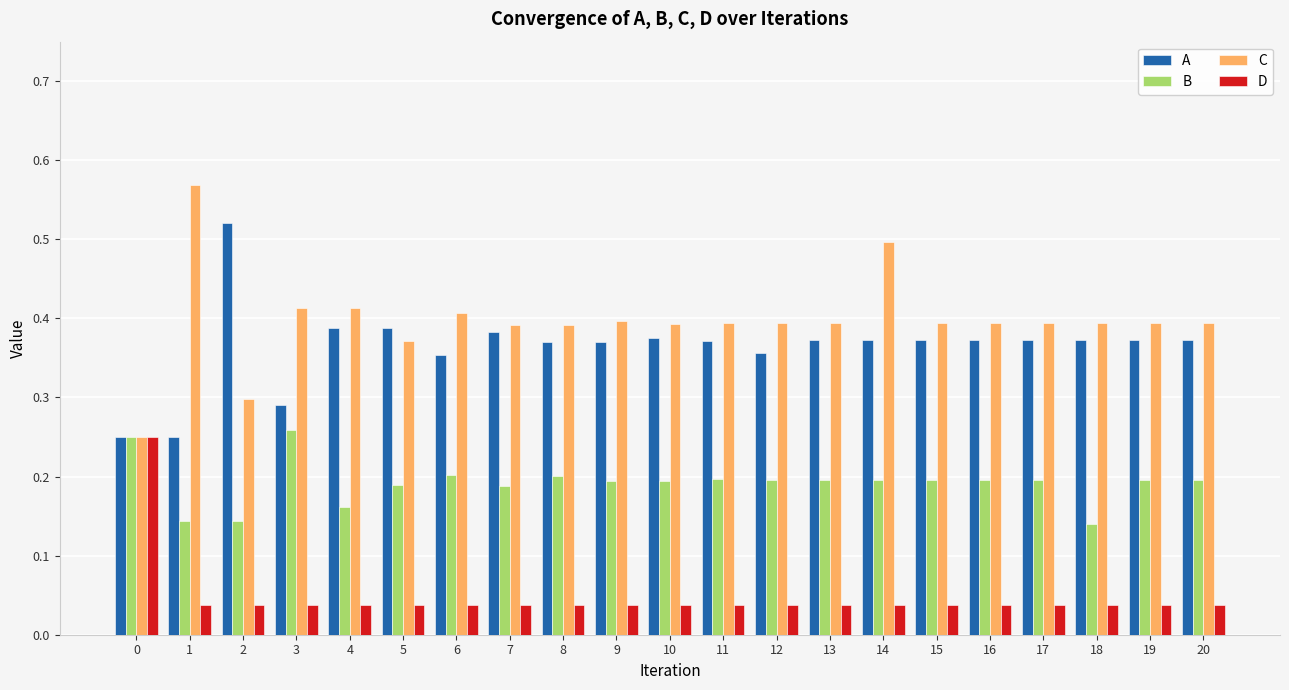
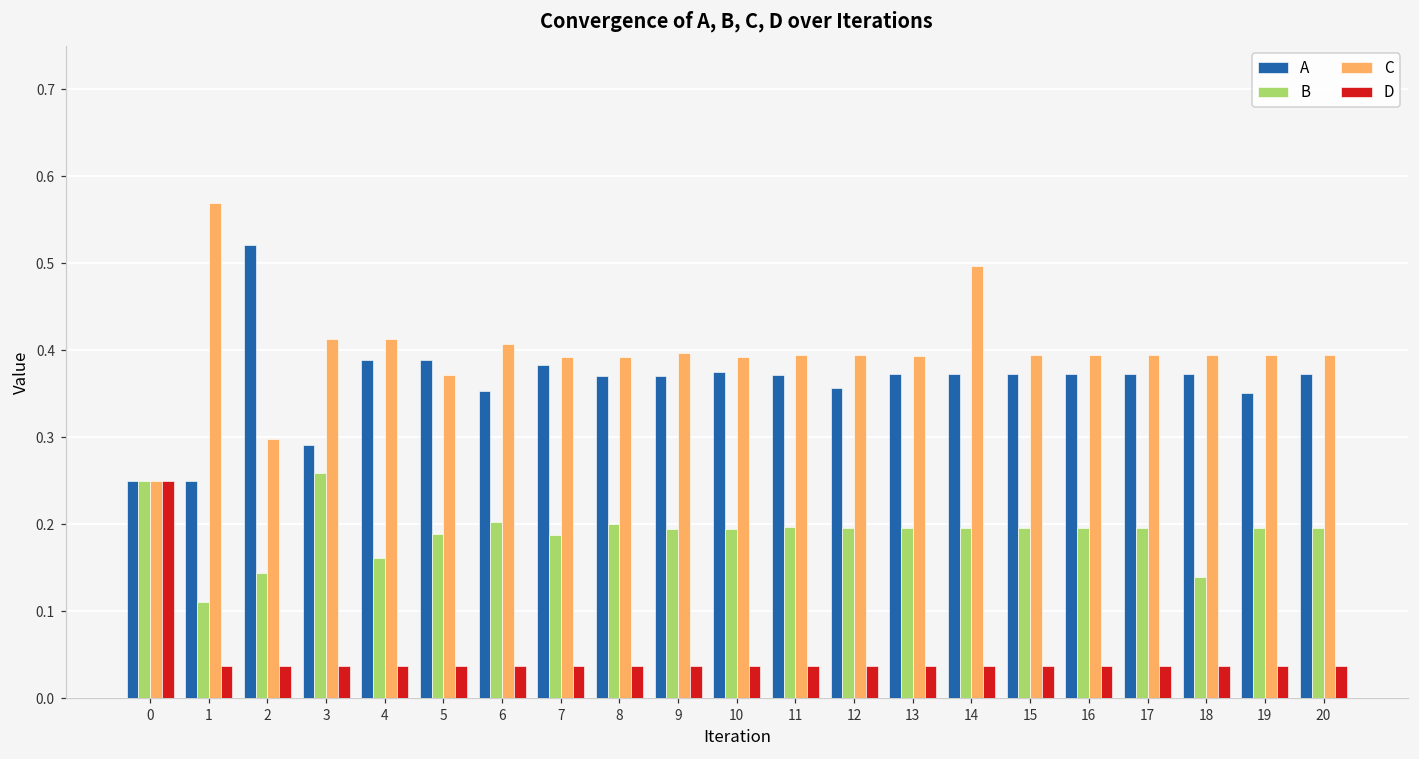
  {
    "A": {
      "0": 0.25,
      "1": 0.25,
      "2": 0.52,
      "3": 0.29,
      "4": 0.39,
      "5": 0.39,
      "6": 0.35,
      "7": 0.38,
      "8": 0.37,
      "9": 0.37,
      "10": 0.38,
      "11": 0.37,
      "12": 0.36,
      "13": 0.37,
      "14": 0.37,
      "15": 0.37,
      "16": 0.37,
      "17": 0.37,
      "18": 0.37,
-     "19": 0.37,
+     "19": 0.35,
      "20": 0.37
    },
    "B": {
      "0": 0.25,
-     "1": 0.14,
+     "1": 0.11,
      "2": 0.14,
      "3": 0.26,
      "4": 0.16,
      "5": 0.19,
      "6": 0.20,
      "7": 0.19,
      "8": 0.20,
      "9": 0.19,
      "10": 0.19,
      "11": 0.20,
      "12": 0.20,
      "13": 0.20,
      "14": 0.20,
      "15": 0.20,
      "16": 0.20,
      "17": 0.20,
      "18": 0.14,
      "19": 0.20,
      "20": 0.20
    },
    "C": {
      "0": 0.25,
      "1": 0.57,
      "2": 0.30,
      "3": 0.41,
      "4": 0.41,
      "5": 0.37,
      "6": 0.41,
      "7": 0.39,
      "8": 0.39,
      "9": 0.40,
      "10": 0.39,
      "11": 0.39,
      "12": 0.39,
      "13": 0.39,
      "14": 0.50,
      "15": 0.39,
      "16": 0.39,
      "17": 0.39,
      "18": 0.39,
      "19": 0.39,
      "20": 0.39
    },
    "D": {
      "0": 0.25,
      "1": 0.04,
      "2": 0.04,
      "3": 0.04,
      "4": 0.04,
      "5": 0.04,
      "6": 0.04,
      "7": 0.04,
      "8": 0.04,
      "9": 0.04,
      "10": 0.04,
      "11": 0.04,
      "12": 0.04,
      "13": 0.04,
      "14": 0.04,
      "15": 0.04,
      "16": 0.04,
      "17": 0.04,
      "18": 0.04,
      "19": 0.04,
      "20": 0.04
    }
  }
